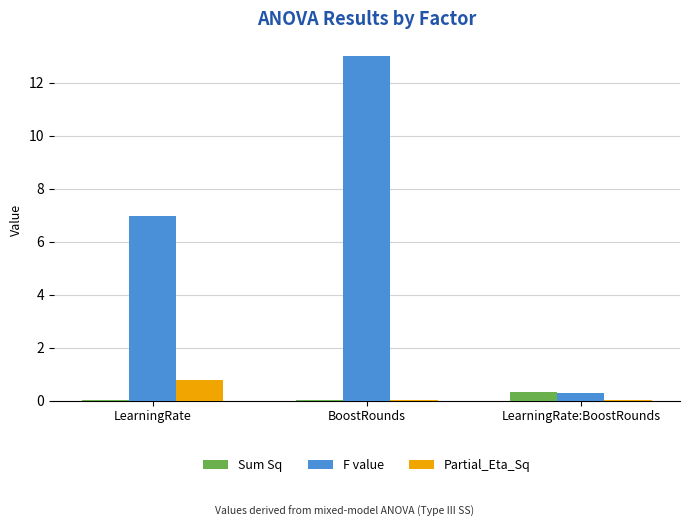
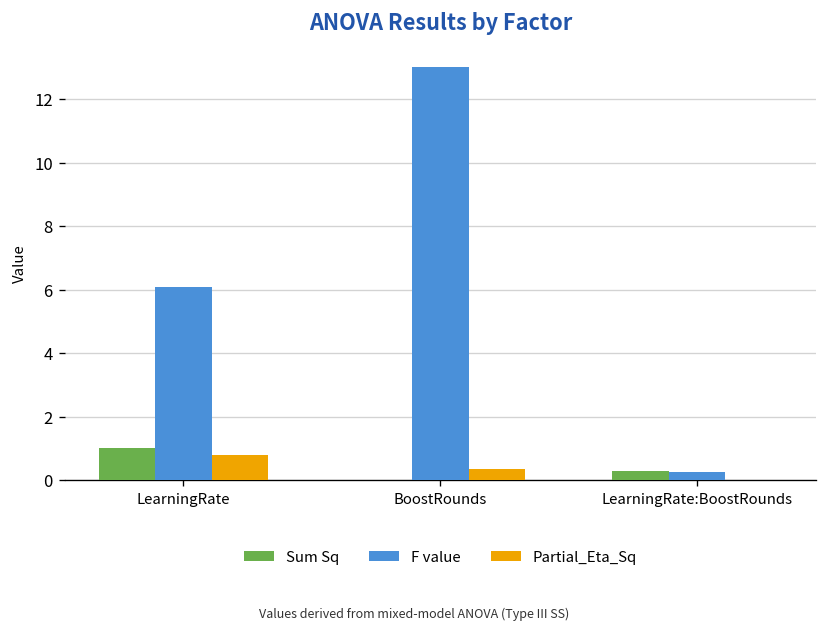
  {
    "Sum Sq": {
-     "LearningRate": 0.0,
+     "LearningRate": 1.0,
      "LearningRate:BoostRounds": 0.3
    },
    "F value": {
-     "LearningRate": 7.0,
+     "LearningRate": 6.1,
      "BoostRounds": 13.0,
      "LearningRate:BoostRounds": 0.3
    },
    "Partial_Eta_Sq": {
      "LearningRate": 0.8,
-     "BoostRounds": 0.0
+     "BoostRounds": 0.3
    }
  }
